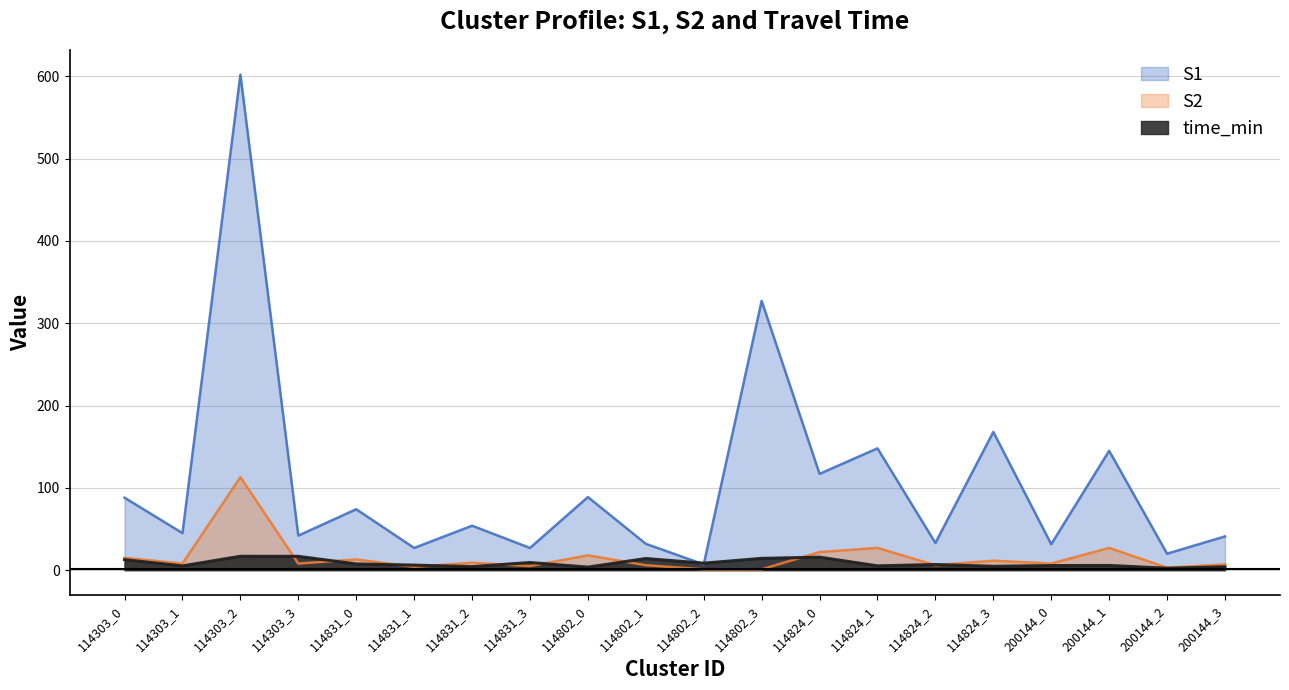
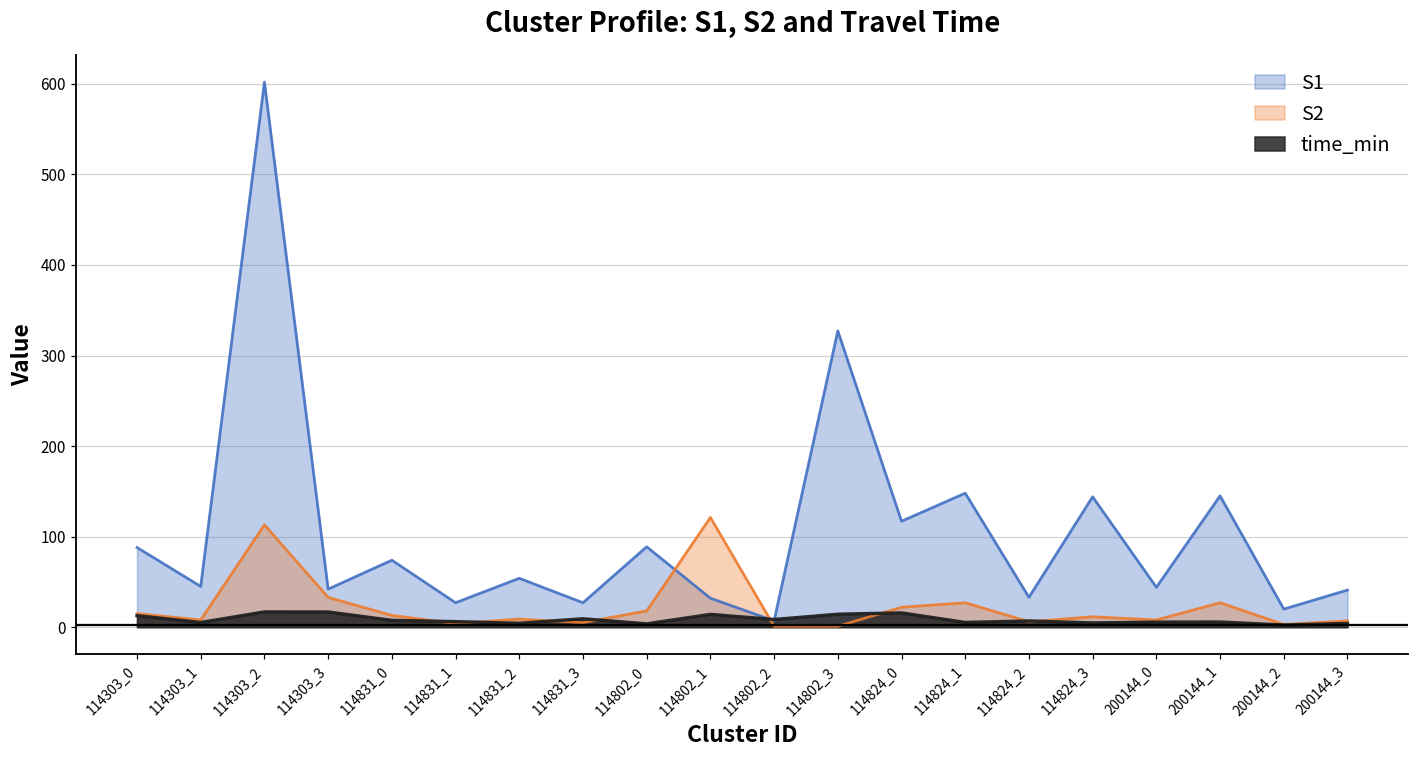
  {
    "S1": {
      "114303_0": 90,
      "114303_1": 50,
      "114303_2": 600,
      "114303_3": 40,
      "114831_0": 70,
      "114831_1": 30,
      "114831_2": 50,
      "114831_3": 30,
      "114802_0": 90,
      "114802_1": 30,
      "114802_3": 330,
      "114824_0": 120,
      "114824_1": 150,
      "114824_2": 30,
-     "114824_3": 170,
-     "200144_0": 30,
+     "114824_3": 140,
+     "200144_0": 40,
      "200144_1": 150,
      "200144_2": 20,
      "200144_3": 40
    },
    "S2": {
      "114303_2": 110,
-     "114303_3": 10,
+     "114303_3": 30,
      "114831_0": 10,
      "114831_2": 10,
      "114831_3": 10,
      "114802_0": 20,
-     "114802_1": 10,
+     "114802_1": 120,
      "114802_2": 0,
      "114802_3": 0,
      "114824_0": 20,
      "114824_1": 30,
      "114824_3": 10,
      "200144_1": 30
    },
    "time_min": {
      "114303_2": 20,
      "114303_3": 20,
      "114831_0": 10,
      "114831_2": 0,
      "114831_3": 10,
      "114802_0": 0,
      "114802_1": 10,
      "114802_3": 10,
      "114824_0": 20,
      "114824_1": 10,
      "114824_3": 0,
      "200144_1": 10
    }
  }
